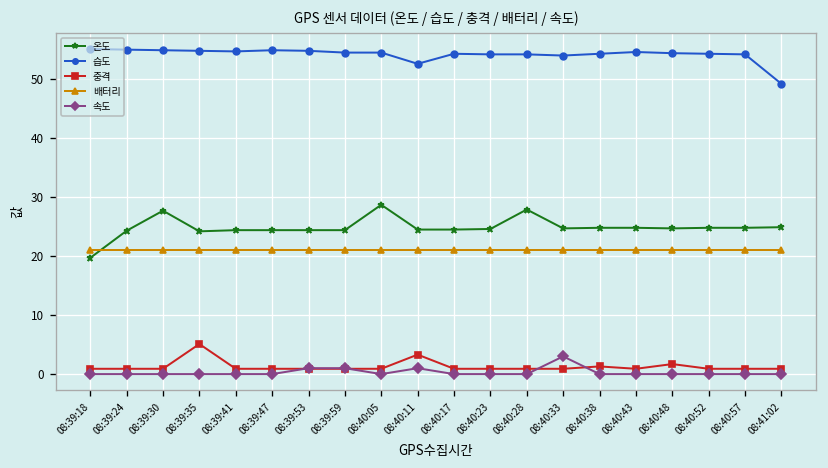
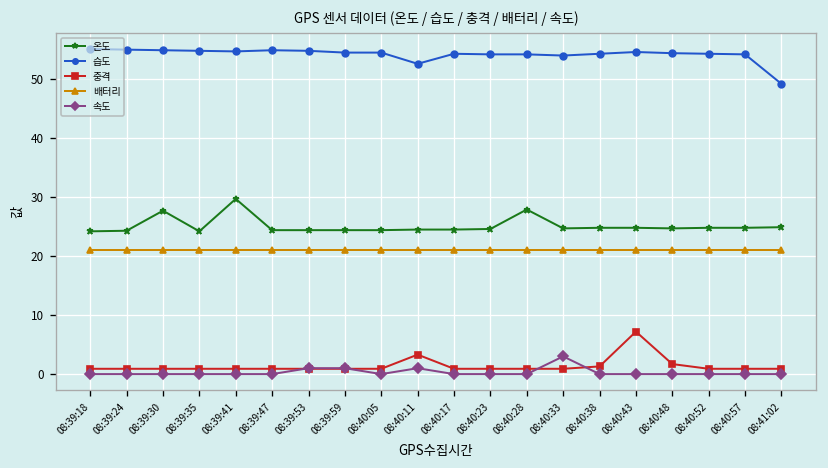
  {
    "온도": {
-     "08:39:18": 20,
+     "08:39:18": 24,
      "08:39:24": 24,
      "08:39:30": 28,
      "08:39:35": 24,
-     "08:39:41": 24,
+     "08:39:41": 30,
      "08:39:47": 24,
      "08:39:53": 24,
      "08:39:59": 24,
-     "08:40:05": 29,
+     "08:40:05": 24,
      "08:40:11": 25,
      "08:40:17": 25,
      "08:40:23": 25,
      "08:40:28": 28,
      "08:40:33": 25,
      "08:40:38": 25,
      "08:40:43": 25,
      "08:40:48": 25,
      "08:40:52": 25,
      "08:40:57": 25,
      "08:41:02": 25
    },
    "습도": {
      "08:39:24": 55,
      "08:39:30": 55,
      "08:39:35": 55,
      "08:39:41": 55,
      "08:39:47": 55,
      "08:39:53": 55,
      "08:39:59": 55,
      "08:40:05": 55,
      "08:40:11": 53,
      "08:40:17": 54,
      "08:40:23": 54,
      "08:40:28": 54,
      "08:40:33": 54,
      "08:40:38": 54,
      "08:40:43": 55,
      "08:40:48": 54,
      "08:40:52": 54,
      "08:40:57": 54,
      "08:41:02": 49
    },
    "충격": {
      "08:39:18": 1,
      "08:39:24": 1,
      "08:39:30": 1,
-     "08:39:35": 5,
+     "08:39:35": 1,
      "08:39:41": 1,
      "08:39:47": 1,
      "08:40:05": 1,
      "08:40:11": 3,
      "08:40:17": 1,
      "08:40:23": 1,
      "08:40:28": 1,
      "08:40:33": 1,
      "08:40:38": 1,
-     "08:40:43": 1,
+     "08:40:43": 7,
      "08:40:48": 2,
      "08:40:52": 1,
      "08:40:57": 1,
      "08:41:02": 1
    },
    "배터리": {
      "08:39:18": 21,
      "08:39:24": 21,
      "08:39:30": 21,
      "08:39:35": 21,
      "08:39:41": 21,
      "08:39:47": 21,
      "08:39:53": 21,
      "08:39:59": 21,
      "08:40:05": 21,
      "08:40:11": 21,
      "08:40:17": 21,
      "08:40:23": 21,
      "08:40:28": 21,
      "08:40:33": 21,
      "08:40:38": 21,
      "08:40:43": 21,
      "08:40:48": 21,
      "08:40:52": 21,
      "08:40:57": 21,
      "08:41:02": 21
    },
    "속도": {
      "08:39:18": 0,
      "08:39:24": 0,
      "08:39:30": 0,
      "08:39:35": 0,
      "08:39:41": 0,
      "08:39:47": 0,
      "08:40:05": 0,
      "08:40:11": 1,
      "08:40:17": 0,
      "08:40:23": 0,
      "08:40:28": 0,
      "08:40:33": 3,
      "08:40:38": 0,
      "08:40:43": 0,
      "08:40:48": 0,
      "08:40:52": 0,
      "08:40:57": 0,
      "08:41:02": 0
    }
  }
